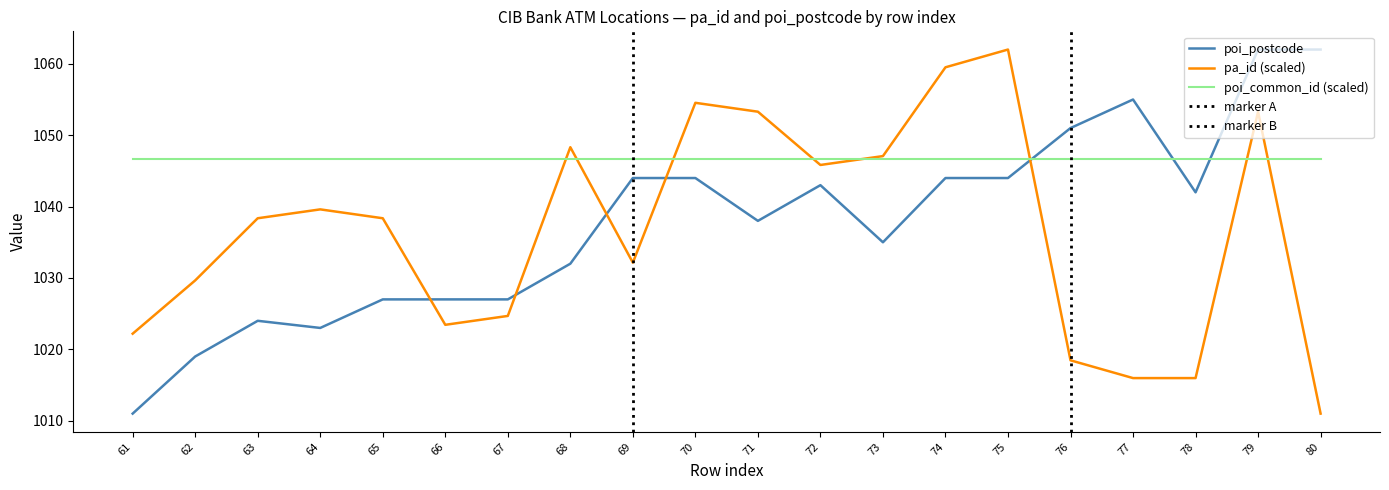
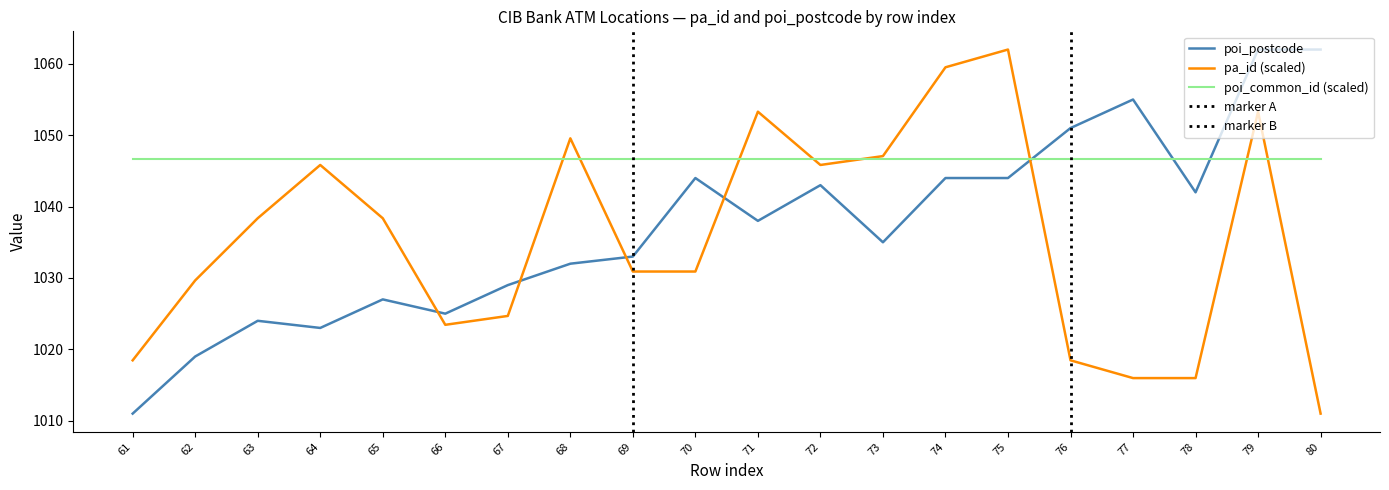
  {
    "poi_postcode": {
      "61": 1011,
      "62": 1019,
      "63": 1024,
      "64": 1023,
      "65": 1027,
-     "66": 1027,
-     "67": 1027,
+     "66": 1025,
+     "67": 1029,
      "68": 1032,
-     "69": 1044,
+     "69": 1033,
      "70": 1044,
      "71": 1038,
      "72": 1043,
      "73": 1035,
      "74": 1044,
      "75": 1044,
      "76": 1051,
      "77": 1055,
      "78": 1042
    },
    "pa_id (scaled)": {
-     "61": 1022,
+     "61": 1018,
      "62": 1030,
      "63": 1038,
-     "64": 1040,
+     "64": 1046,
      "65": 1038,
      "66": 1023,
      "67": 1025,
-     "68": 1048,
-     "69": 1032,
-     "70": 1055,
+     "68": 1050,
+     "69": 1031,
+     "70": 1031,
      "71": 1053,
      "72": 1046,
      "73": 1047,
      "74": 1060,
      "75": 1062,
      "76": 1018,
      "77": 1016,
      "78": 1016,
      "80": 1011
    },
    "poi_common_id (scaled)": {
      "61": 1047,
      "62": 1047,
      "63": 1047,
      "64": 1047,
      "65": 1047,
      "66": 1047,
      "67": 1047,
      "68": 1047,
      "69": 1047,
      "70": 1047,
      "71": 1047,
      "72": 1047,
      "73": 1047,
      "74": 1047,
      "75": 1047,
      "76": 1047,
      "77": 1047,
      "78": 1047,
      "79": 1047,
      "80": 1047
    }
  }
